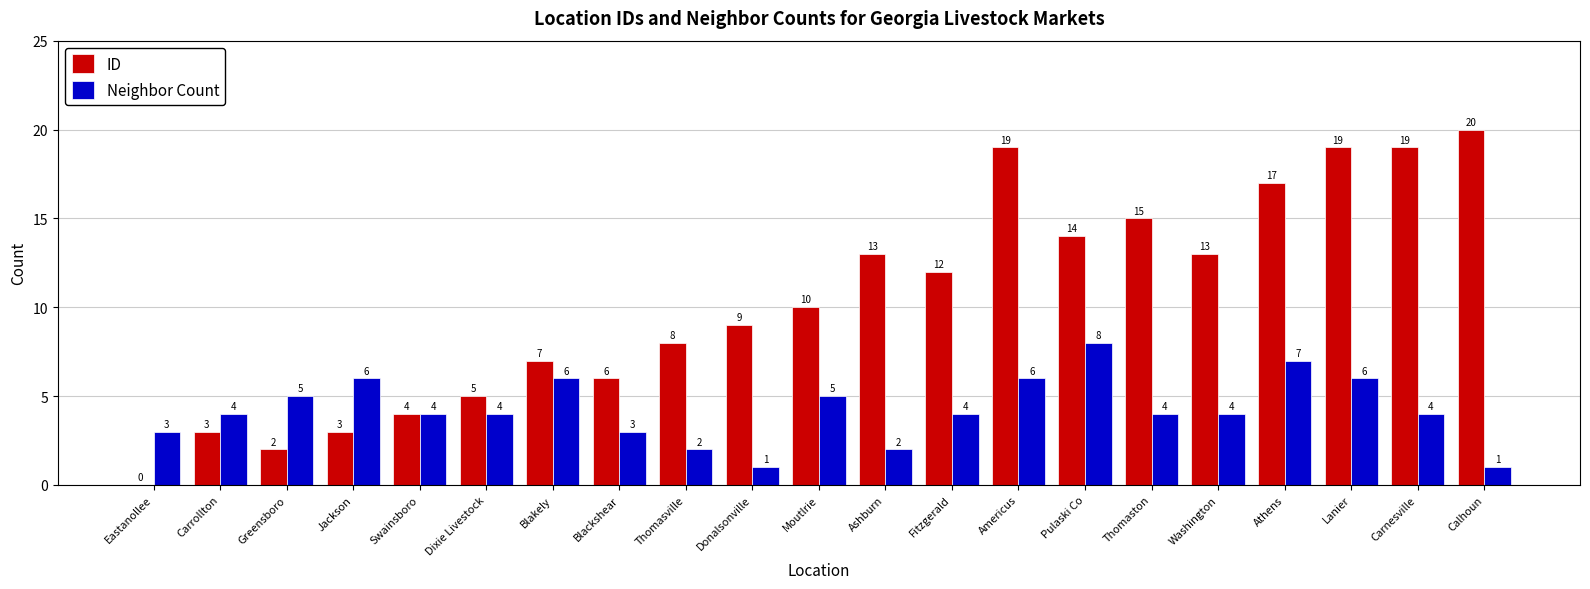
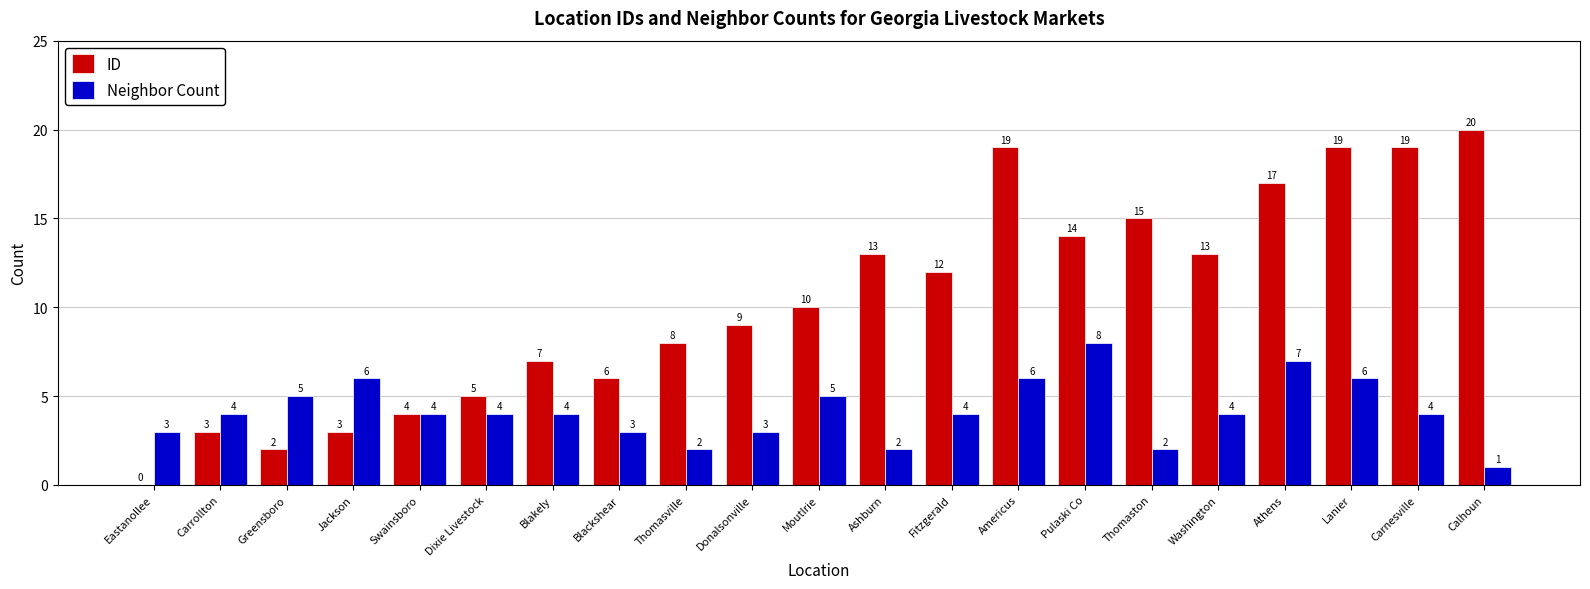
  {
    "ID": {
      "Eastanollee": 0,
      "Carrollton": 3,
      "Greensboro": 2,
      "Jackson": 3,
      "Swainsboro": 4,
      "Dixie Livestock": 5,
      "Blakely": 7,
      "Blackshear": 6,
      "Thomasville": 8,
      "Donalsonville": 9,
      "Moutlrie": 10,
      "Ashburn": 13,
      "Fitzgerald": 12,
      "Americus": 19,
      "Pulaski Co": 14,
      "Thomaston": 15,
      "Washington": 13,
      "Athens": 17,
      "Lanier": 19,
      "Carnesville": 19,
      "Calhoun": 20
    },
    "Neighbor Count": {
      "Eastanollee": 3,
      "Carrollton": 4,
      "Greensboro": 5,
      "Jackson": 6,
      "Swainsboro": 4,
      "Dixie Livestock": 4,
-     "Blakely": 6,
+     "Blakely": 4,
      "Blackshear": 3,
      "Thomasville": 2,
-     "Donalsonville": 1,
+     "Donalsonville": 3,
      "Moutlrie": 5,
      "Ashburn": 2,
      "Fitzgerald": 4,
      "Americus": 6,
      "Pulaski Co": 8,
-     "Thomaston": 4,
+     "Thomaston": 2,
      "Washington": 4,
      "Athens": 7,
      "Lanier": 6,
      "Carnesville": 4,
      "Calhoun": 1
    }
  }
